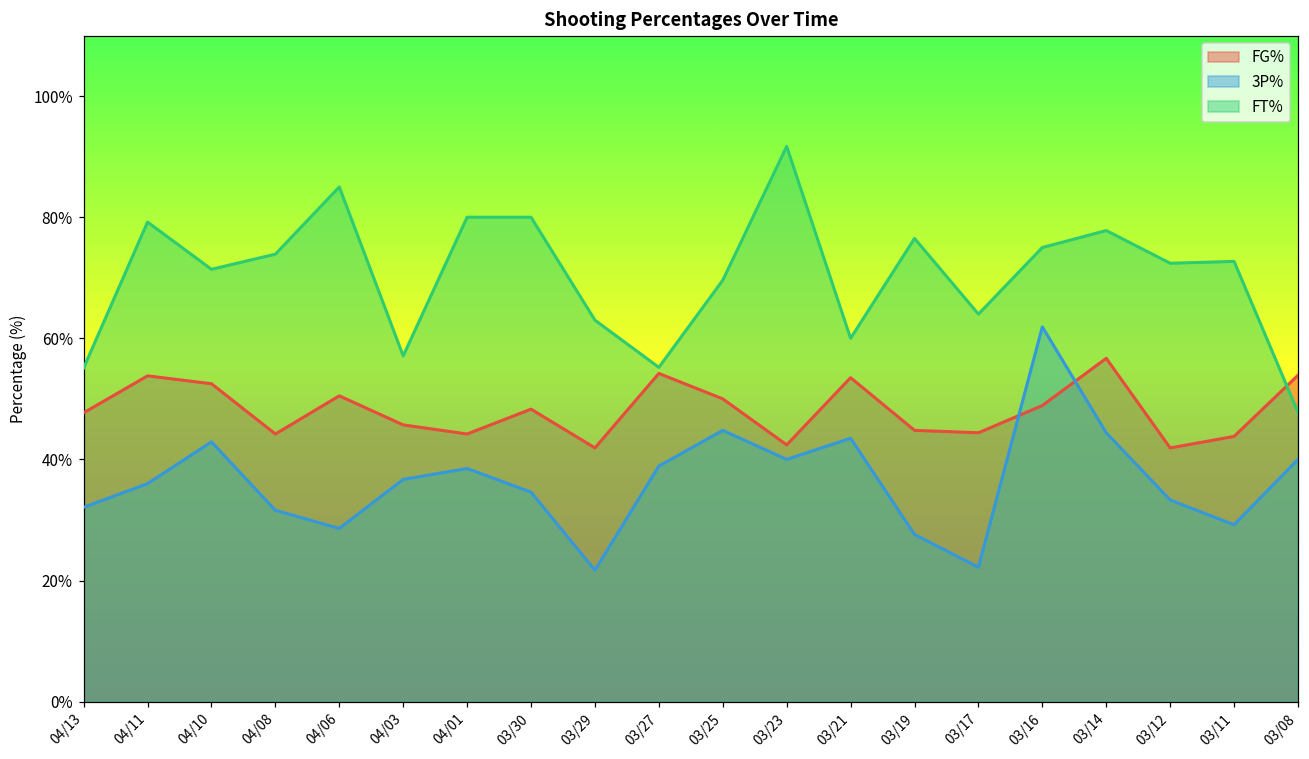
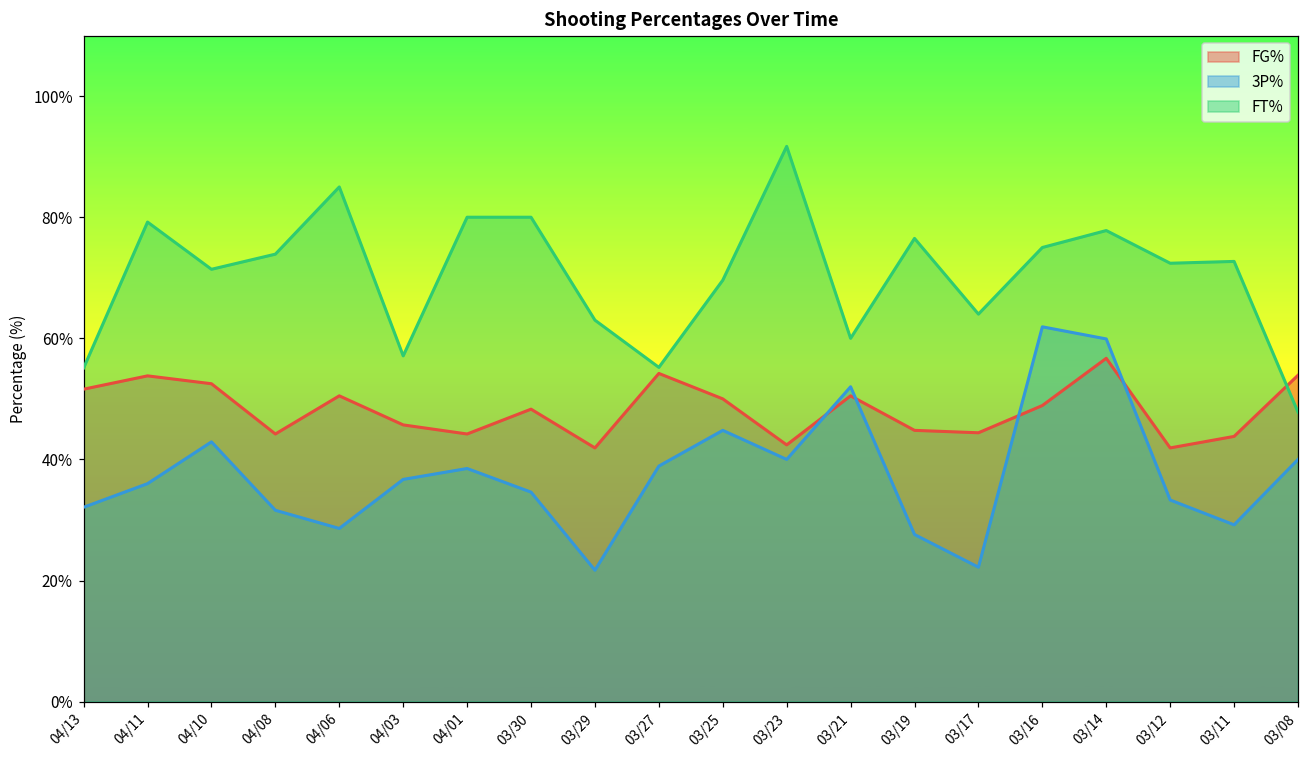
  {
    "FG%": {
-     "04/13": "48%",
+     "04/13": "52%",
      "04/11": "54%",
      "04/10": "53%",
      "04/08": "44%",
      "04/06": "51%",
      "04/03": "46%",
      "04/01": "44%",
      "03/30": "48%",
      "03/29": "42%",
      "03/27": "54%",
      "03/25": "50%",
      "03/23": "42%",
-     "03/21": "54%",
+     "03/21": "51%",
      "03/19": "45%",
      "03/17": "44%",
      "03/16": "49%",
      "03/14": "57%",
      "03/12": "42%",
      "03/11": "44%",
      "03/08": "54%"
    },
    "3P%": {
      "04/13": "32%",
      "04/11": "36%",
      "04/10": "43%",
      "04/08": "32%",
      "04/06": "29%",
      "04/03": "37%",
      "04/01": "39%",
      "03/30": "35%",
      "03/29": "22%",
      "03/27": "39%",
      "03/25": "45%",
      "03/23": "40%",
-     "03/21": "44%",
+     "03/21": "52%",
      "03/19": "28%",
      "03/17": "22%",
      "03/16": "62%",
-     "03/14": "44%",
+     "03/14": "60%",
      "03/12": "33%",
      "03/11": "29%",
      "03/08": "40%"
    },
    "FT%": {
      "04/13": "55%",
      "04/11": "79%",
      "04/10": "71%",
      "04/08": "74%",
      "04/06": "85%",
      "04/03": "57%",
      "04/01": "80%",
      "03/30": "80%",
      "03/29": "63%",
      "03/27": "55%",
      "03/25": "70%",
      "03/23": "92%",
      "03/21": "60%",
      "03/19": "77%",
      "03/17": "64%",
      "03/16": "75%",
      "03/14": "78%",
      "03/12": "72%",
      "03/11": "73%",
      "03/08": "48%"
    }
  }
